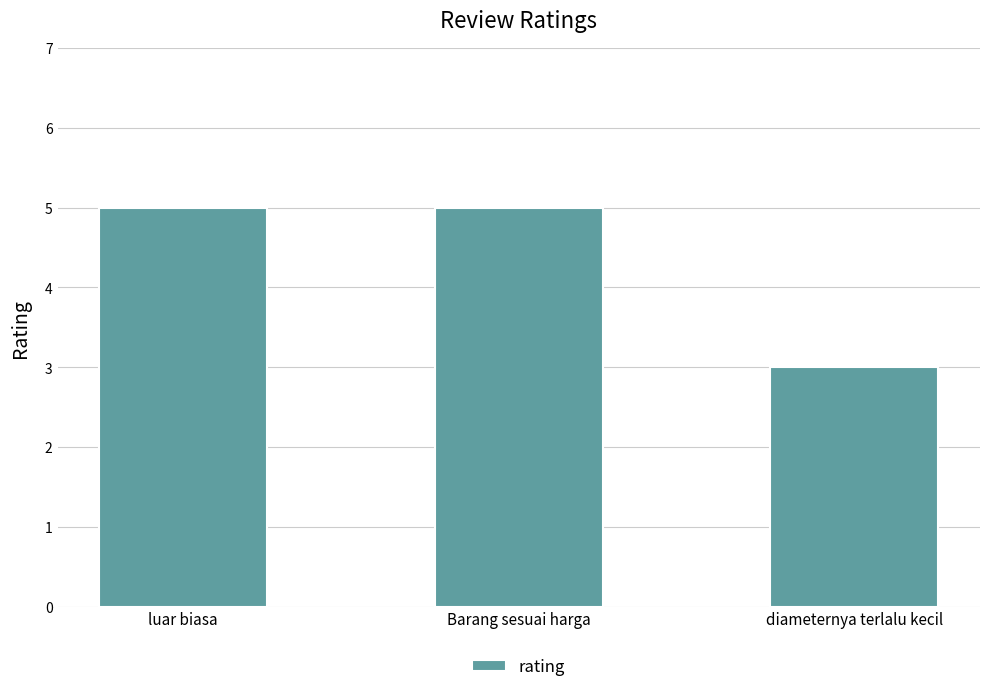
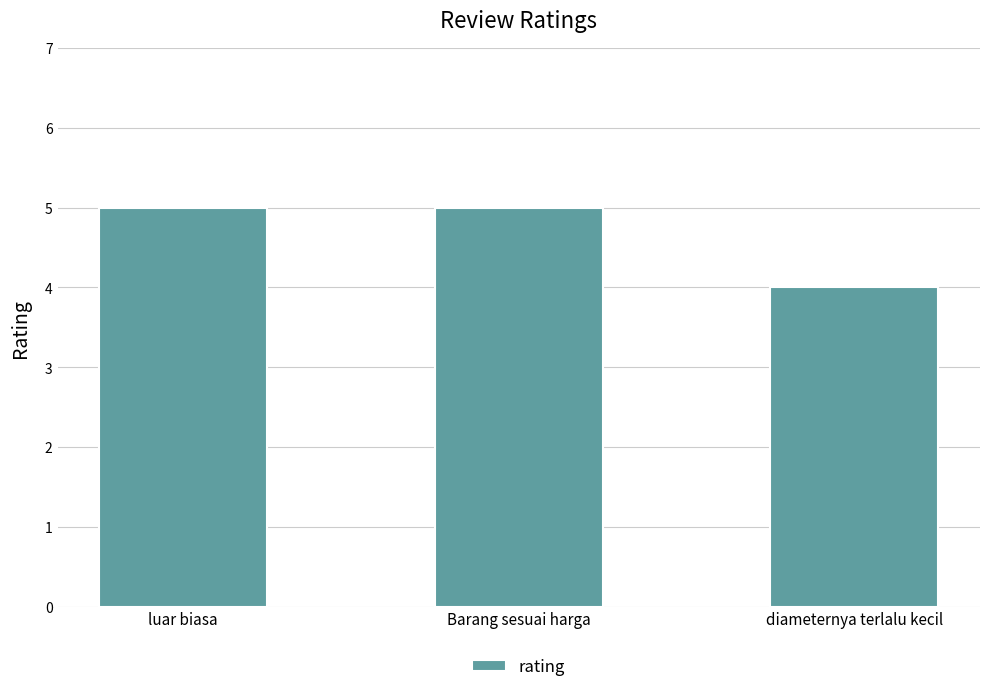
  {
    "luar biasa": 5,
    "Barang sesuai harga": 5,
-   "diameternya terlalu kecil": 3
+   "diameternya terlalu kecil": 4
  }
